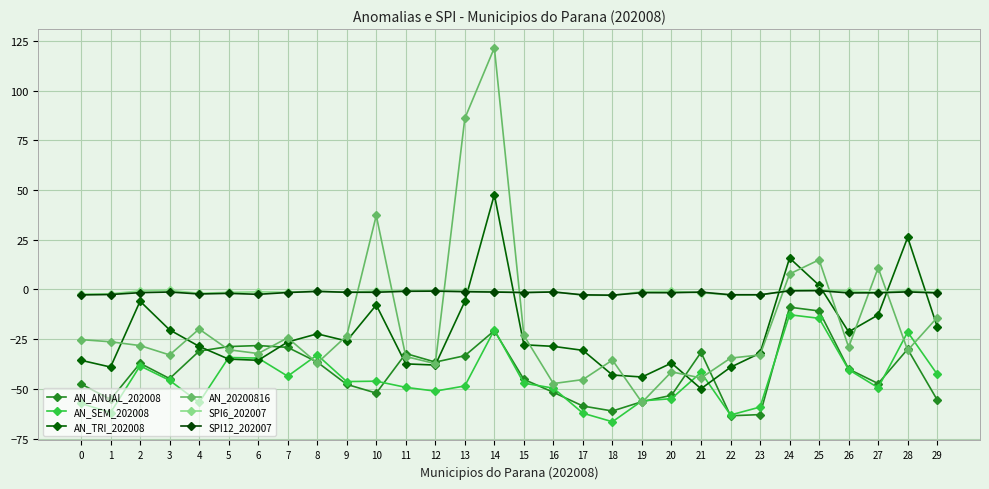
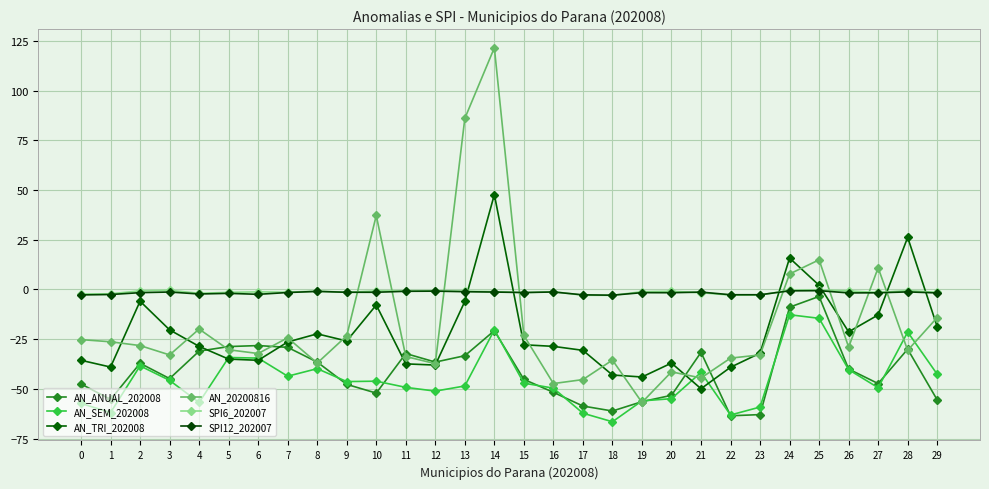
  {
    "AN_ANUAL_202008": {
      "0": -48,
      "2": -37,
      "4": -31,
      "5": -29,
      "6": -28,
      "7": -29,
      "9": -48,
      "10": -52,
      "11": -32,
      "13": -33,
      "15": -45,
      "16": -52,
      "17": -59,
      "18": -61,
      "20": -53,
      "21": -32,
      "23": -63,
      "24": -9,
-     "25": -11,
+     "25": -4,
      "27": -47,
      "29": -56
    },
    "AN_SEM_202008": {
      "2": -38,
      "7": -44,
-     "8": -33,
+     "8": -40,
      "9": -46,
      "10": -46,
      "11": -49,
      "12": -51,
      "13": -49,
      "15": -47,
      "16": -50,
      "17": -62,
      "18": -67,
      "20": -55,
      "21": -42,
      "23": -59,
      "24": -13,
      "25": -15,
      "27": -49,
      "28": -21,
      "29": -43
    }
  }
